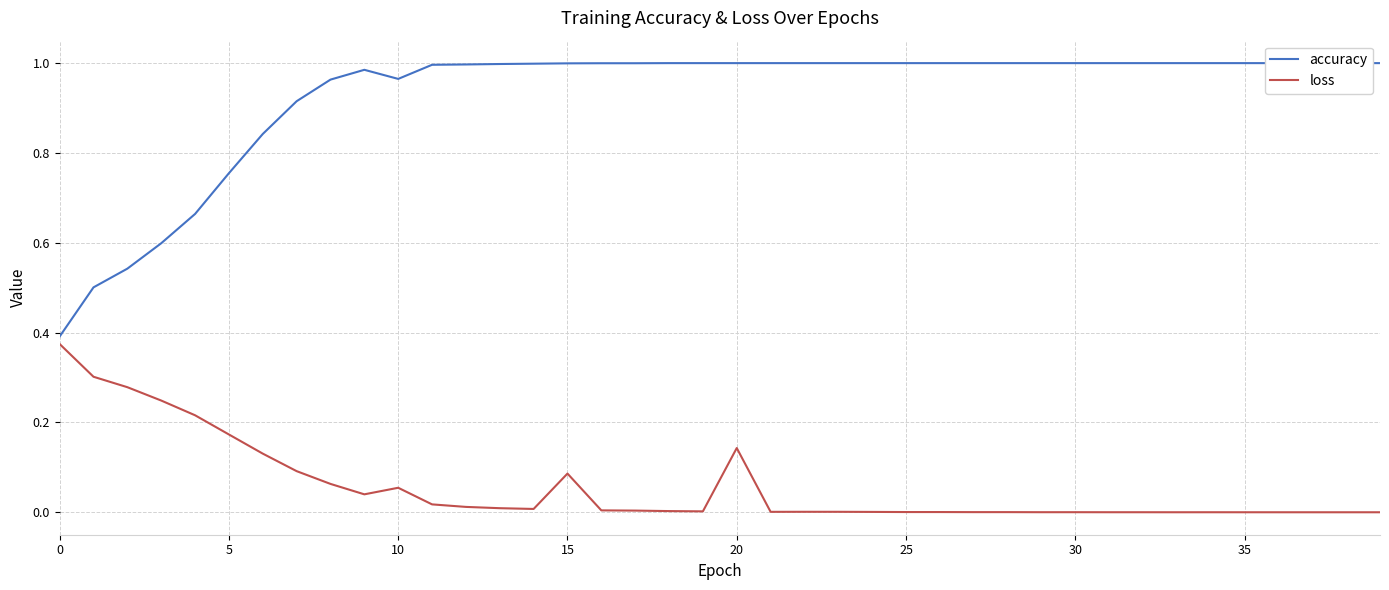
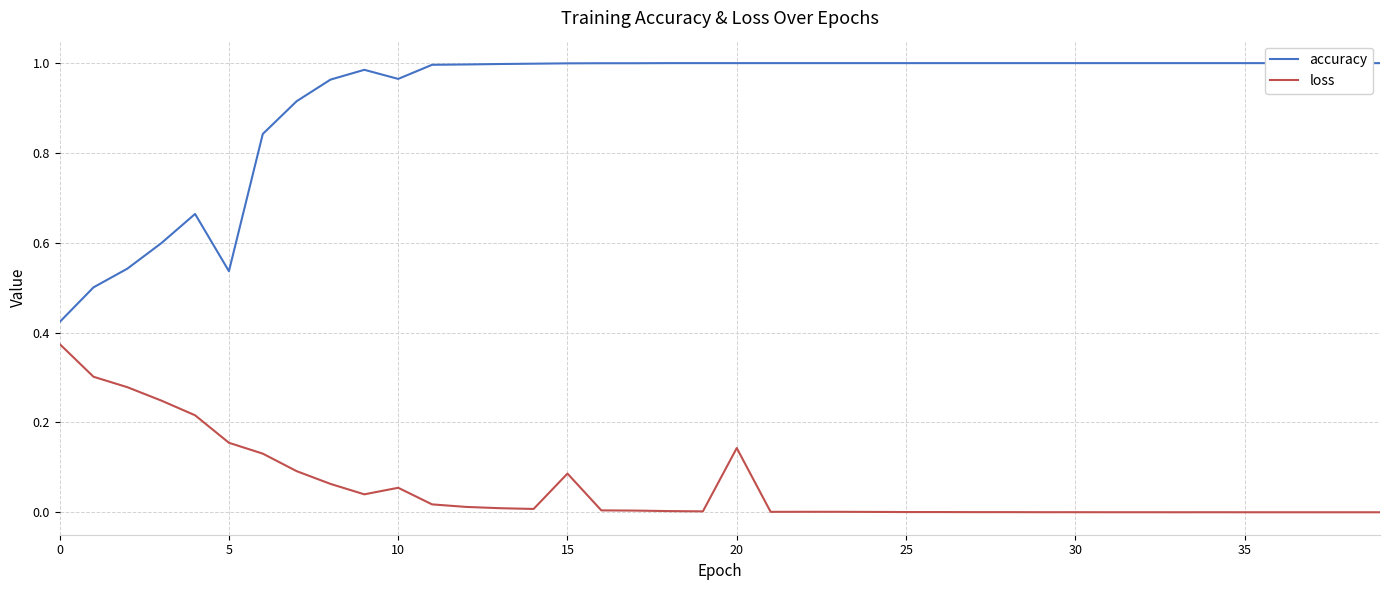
  {
    "accuracy": {
-     "0": 0.39,
-     "5": 0.75,
+     "0": 0.42,
+     "5": 0.54,
      "10": 0.96,
      "15": 1.00,
      "20": 1.00,
      "25": 1.00,
      "30": 1.00,
      "35": 1.00
    },
    "loss": {
      "0": 0.37,
-     "5": 0.17,
+     "5": 0.15,
      "10": 0.05,
      "15": 0.09,
      "20": 0.14,
      "25": 0.00,
      "30": 0.00,
      "35": 0.00
    }
  }
